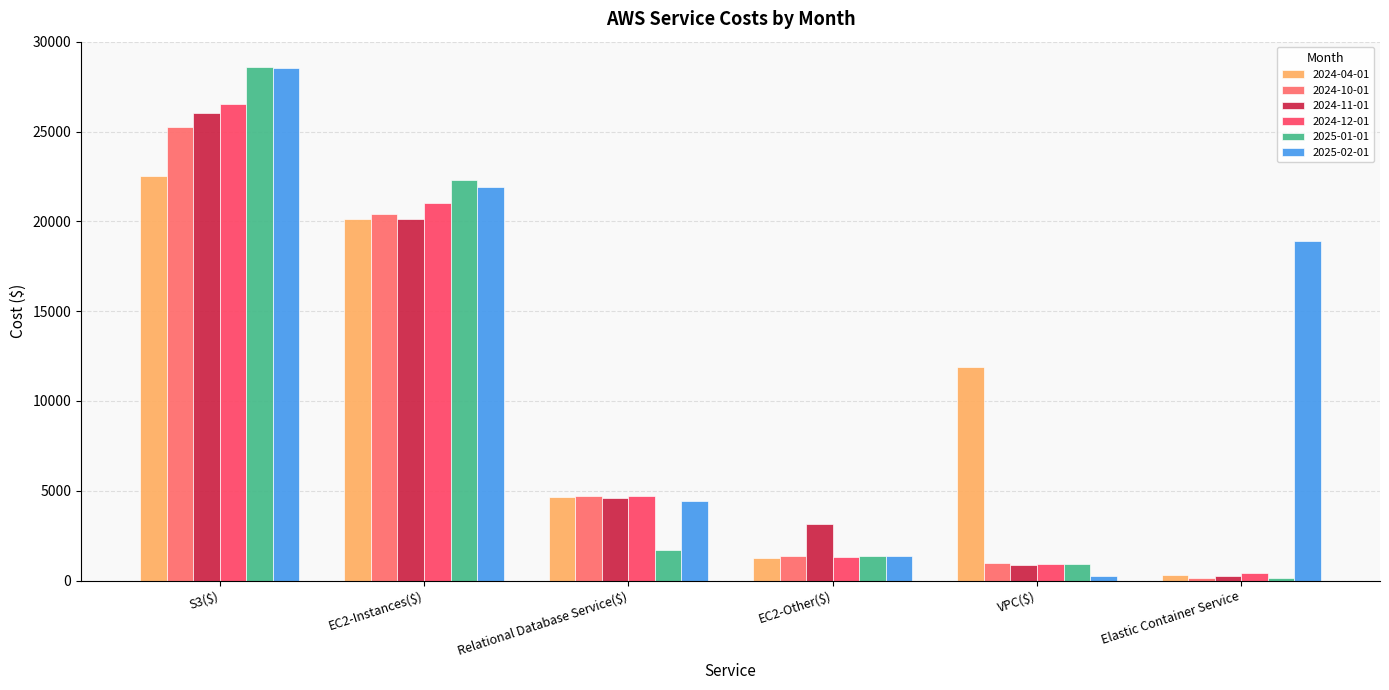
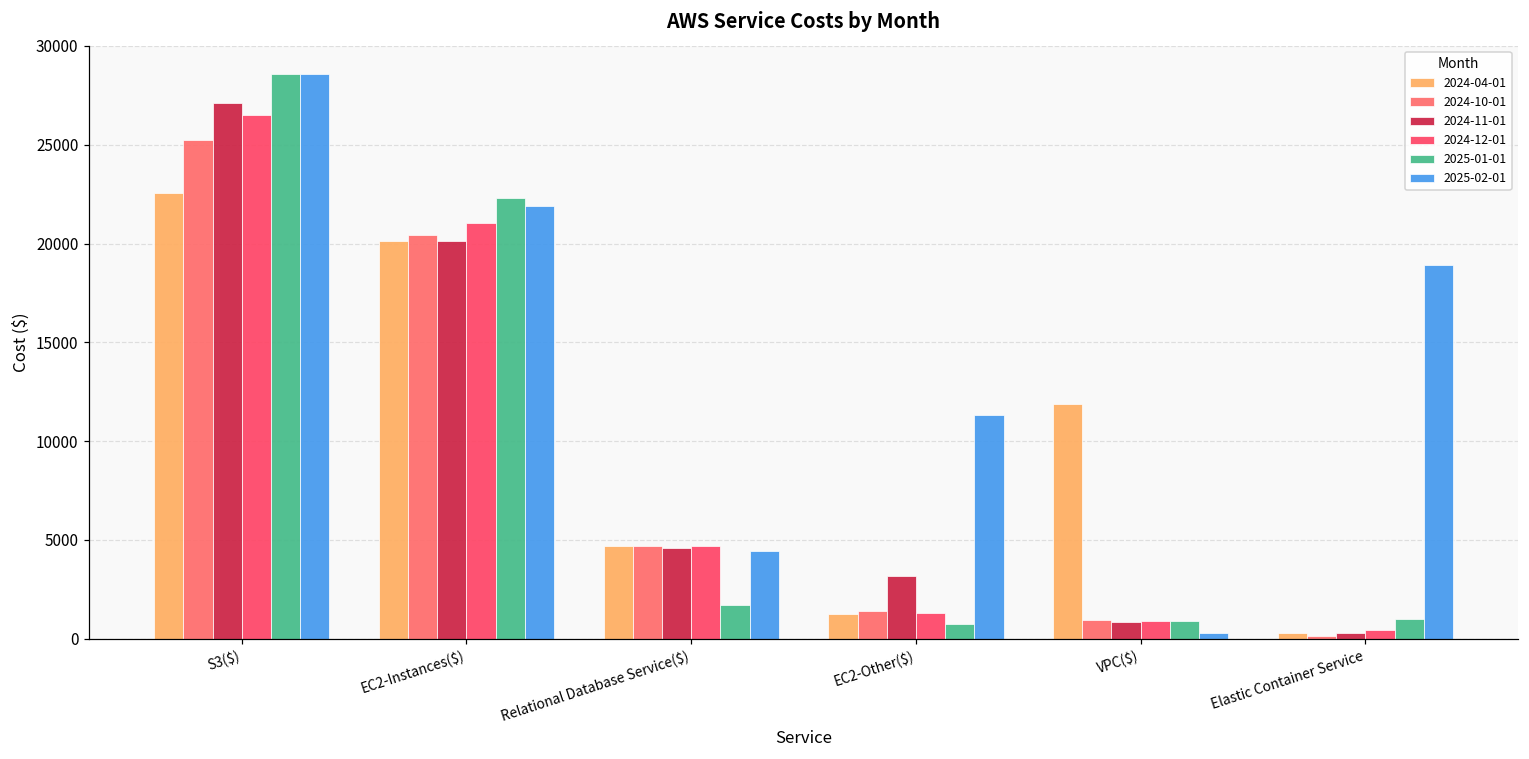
  {
    "2024-04-01": {
      "S3($)": 22500,
      "EC2-Instances($)": 20100,
      "Relational Database Service($)": 4700,
      "EC2-Other($)": 1200,
      "VPC($)": 11900,
      "Elastic Container Service": 300
    },
    "2024-11-01": {
-     "S3($)": 26000,
+     "S3($)": 27100,
      "EC2-Instances($)": 20100,
      "Relational Database Service($)": 4600,
      "EC2-Other($)": 3200,
      "VPC($)": 900,
      "Elastic Container Service": 300
    },
    "2025-01-01": {
      "S3($)": 28600,
      "EC2-Instances($)": 22300,
      "Relational Database Service($)": 1700,
-     "EC2-Other($)": 1300,
+     "EC2-Other($)": 800,
      "VPC($)": 900,
-     "Elastic Container Service": 100
+     "Elastic Container Service": 1000
    },
    "2025-02-01": {
      "S3($)": 28600,
      "EC2-Instances($)": 21900,
      "Relational Database Service($)": 4400,
-     "EC2-Other($)": 1300,
+     "EC2-Other($)": 11300,
      "VPC($)": 300,
      "Elastic Container Service": 18900
    }
  }
